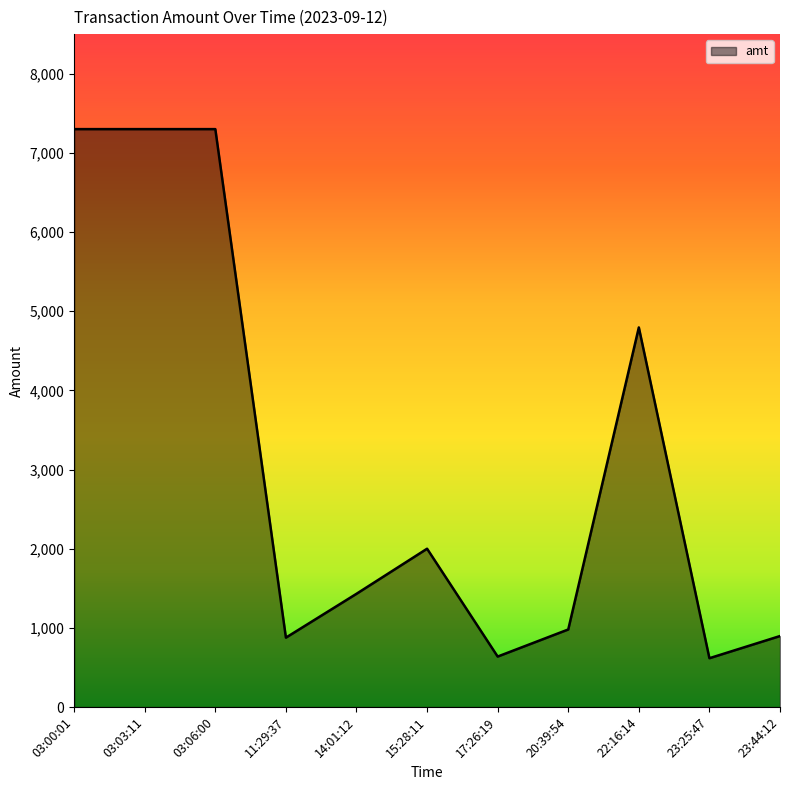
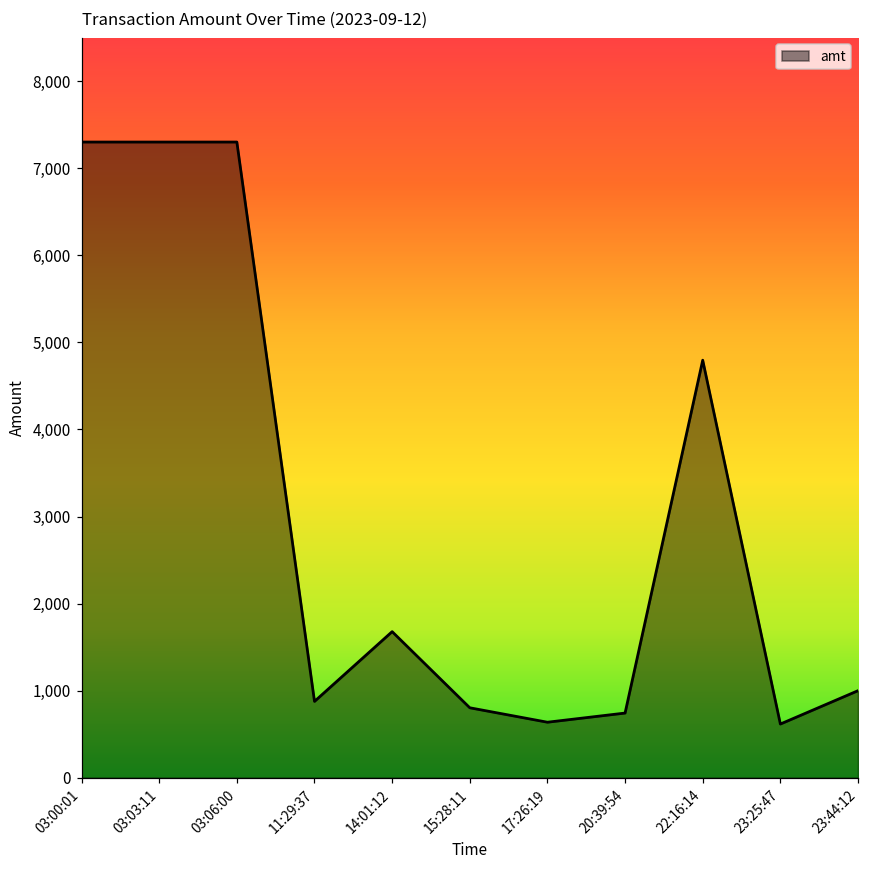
  {
    "03:00:01": "7,300",
    "03:03:11": "7,300",
    "03:06:00": "7,300",
    "11:29:37": "900",
-   "14:01:12": "1,400",
-   "15:28:11": "2,000",
+   "14:01:12": "1,700",
+   "15:28:11": "800",
    "17:26:19": "600",
-   "20:39:54": "1,000",
+   "20:39:54": "700",
    "22:16:14": "4,800",
    "23:25:47": "600",
-   "23:44:12": "900"
+   "23:44:12": "1,000"
  }
